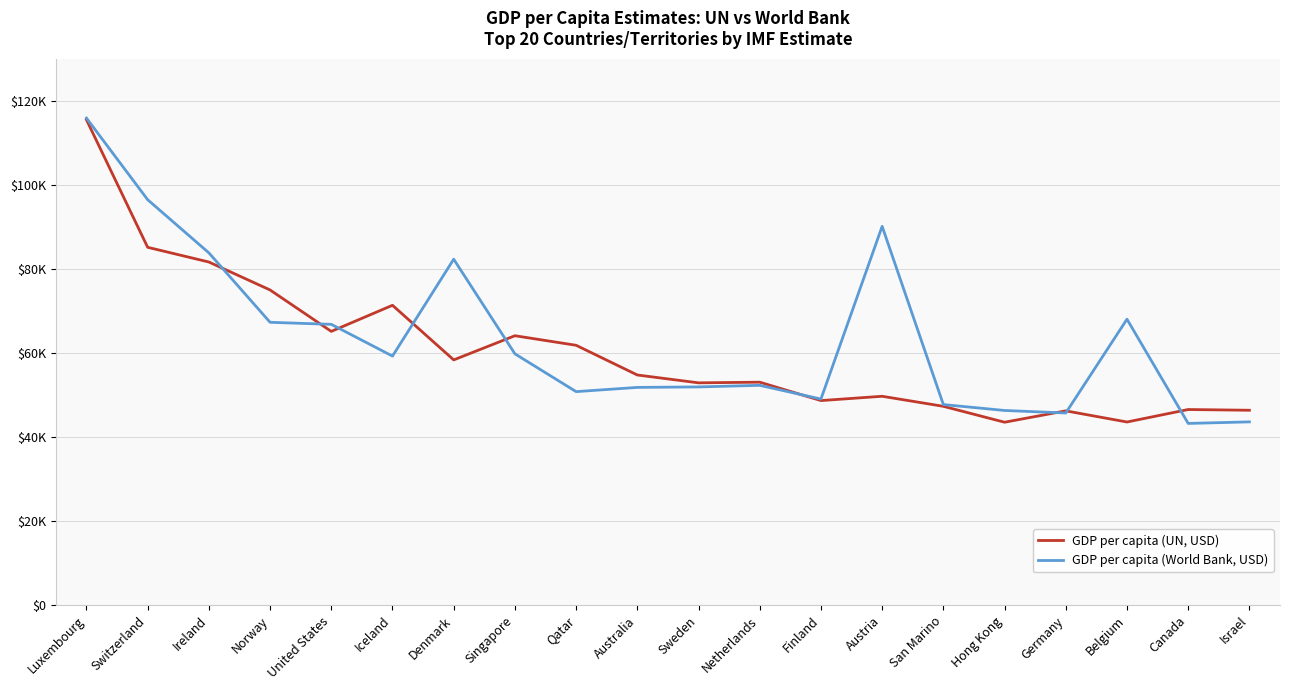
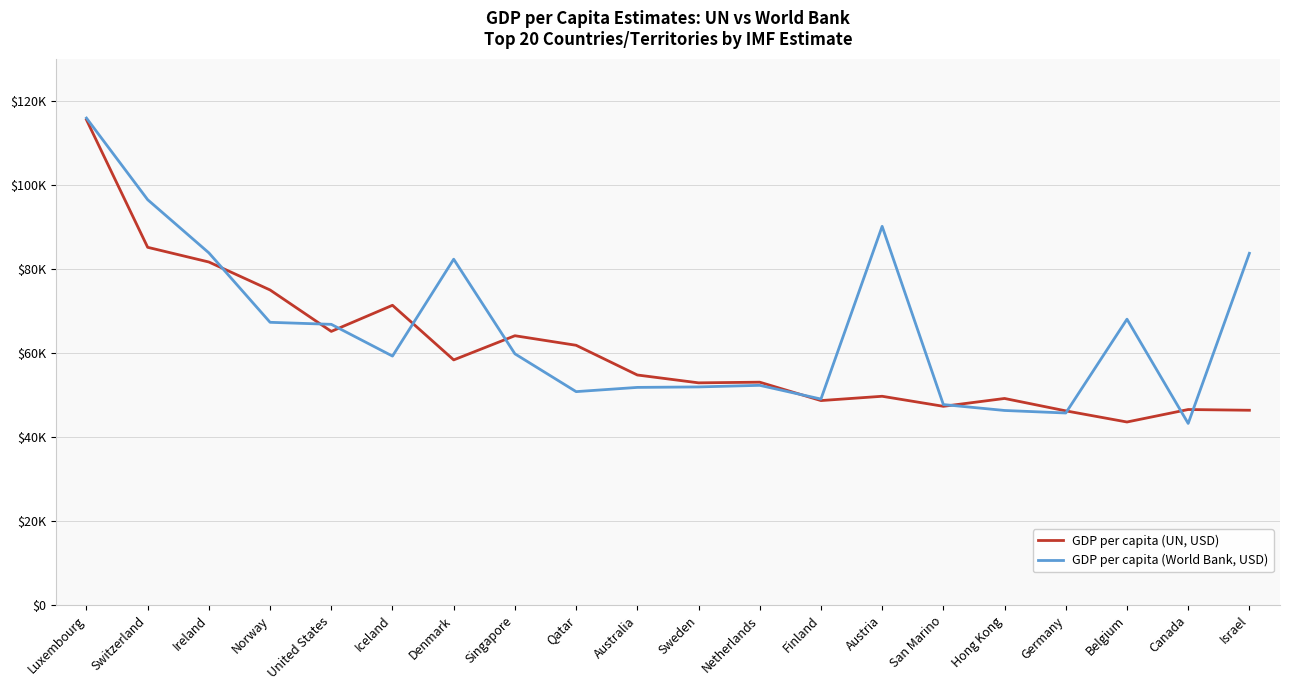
  {
    "GDP per capita (UN, USD)": {
      "Switzerland": "$85000",
      "Ireland": "$82000",
      "Norway": "$75000",
      "United States": "$65000",
      "Iceland": "$71000",
      "Denmark": "$58000",
      "Singapore": "$64000",
      "Qatar": "$62000",
      "Australia": "$55000",
      "Sweden": "$53000",
      "Netherlands": "$53000",
      "Austria": "$50000",
-     "Hong Kong": "$44000",
+     "Hong Kong": "$49000",
      "Belgium": "$44000",
      "Canada": "$47000",
      "Israel": "$46000"
    },
    "GDP per capita (World Bank, USD)": {
      "Switzerland": "$96000",
      "Ireland": "$84000",
      "Norway": "$67000",
      "United States": "$67000",
      "Iceland": "$59000",
      "Denmark": "$82000",
      "Singapore": "$60000",
      "Qatar": "$51000",
      "Australia": "$52000",
      "Sweden": "$52000",
      "Netherlands": "$52000",
      "Austria": "$90000",
      "Hong Kong": "$46000",
      "Belgium": "$68000",
      "Canada": "$43000",
-     "Israel": "$44000"
+     "Israel": "$84000"
    }
  }
